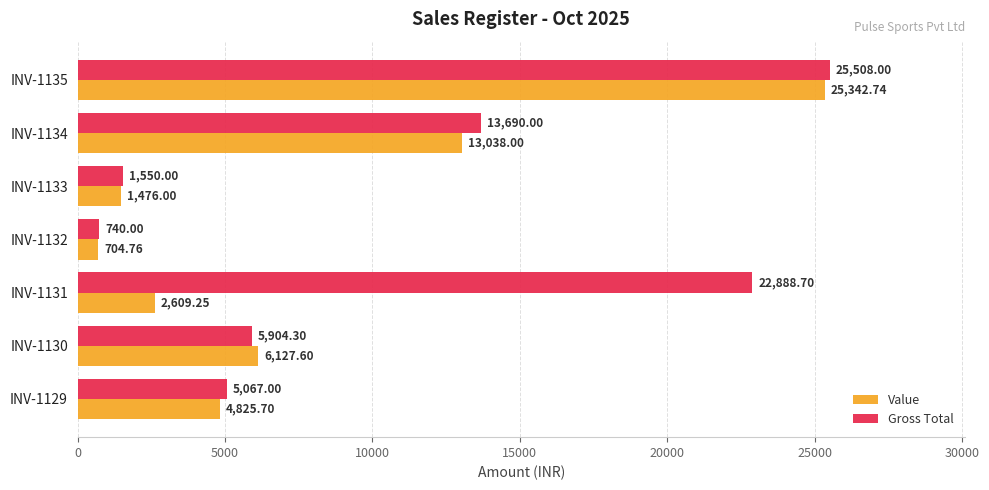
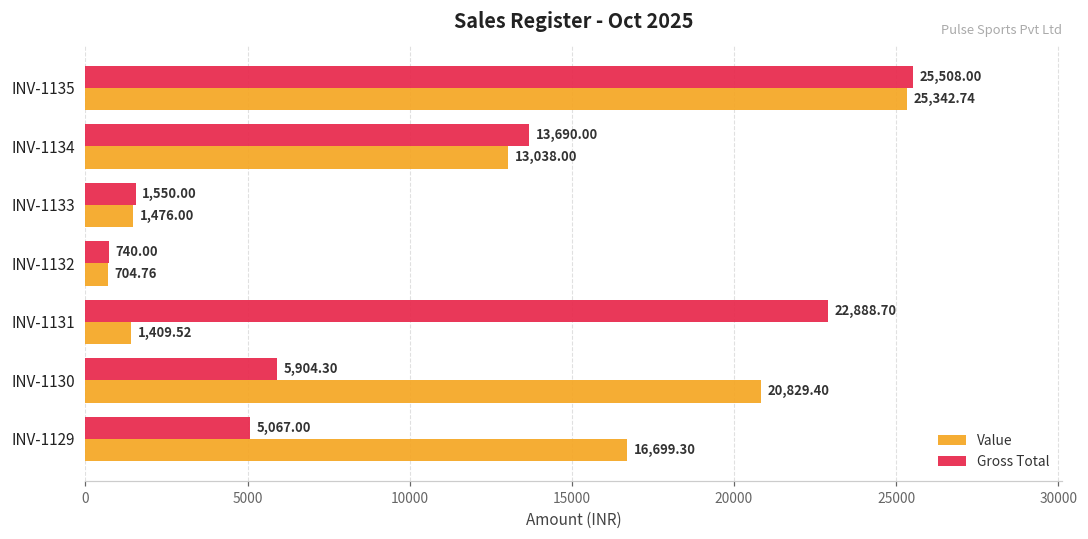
  {
    "Value": {
      "INV-1135": "25,342.74",
      "INV-1134": "13,038.00",
      "INV-1133": "1,476.00",
      "INV-1132": "704.76",
-     "INV-1131": "2,609.25",
-     "INV-1130": "6,127.60",
-     "INV-1129": "4,825.70"
+     "INV-1131": "1,409.52",
+     "INV-1130": "20,829.40",
+     "INV-1129": "16,699.30"
    },
    "Gross Total": {
      "INV-1135": "25,508.00",
      "INV-1134": "13,690.00",
      "INV-1133": "1,550.00",
      "INV-1132": "740.00",
      "INV-1131": "22,888.70",
      "INV-1130": "5,904.30",
      "INV-1129": "5,067.00"
    }
  }
